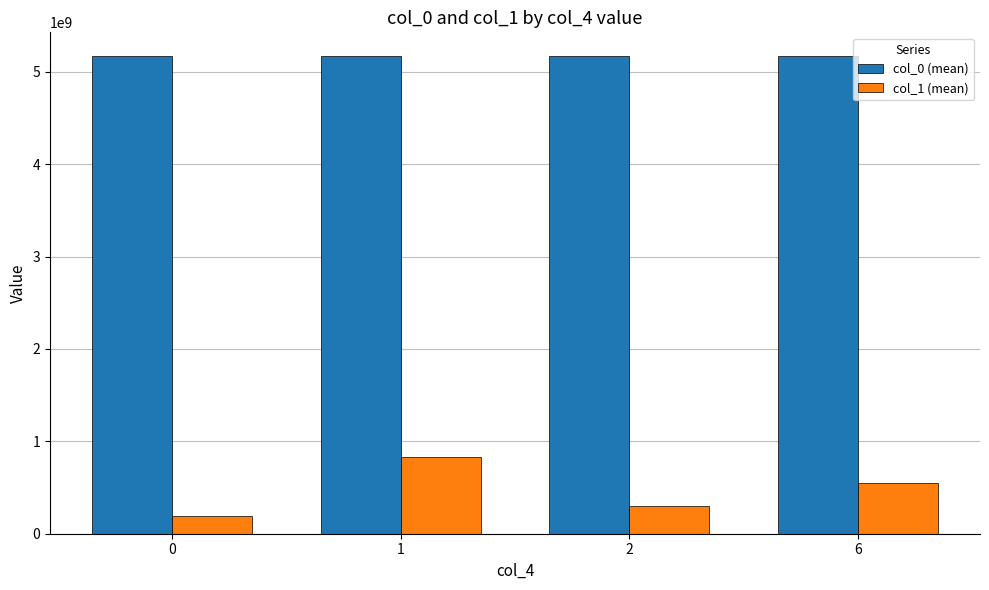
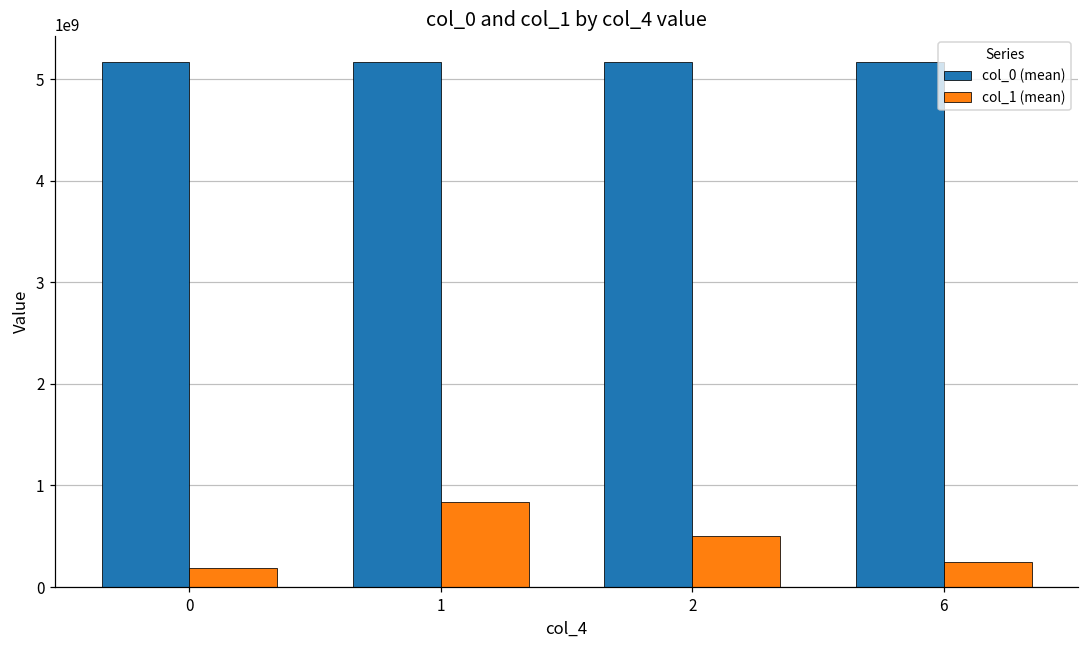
  {
    "col_0 (mean)": {
      "0": 5200000000,
      "1": 5200000000,
      "2": 5200000000,
      "6": 5200000000
    },
    "col_1 (mean)": {
      "0": 200000000,
      "1": 800000000,
-     "2": 300000000,
-     "6": 500000000
+     "2": 500000000,
+     "6": 300000000
    }
  }
